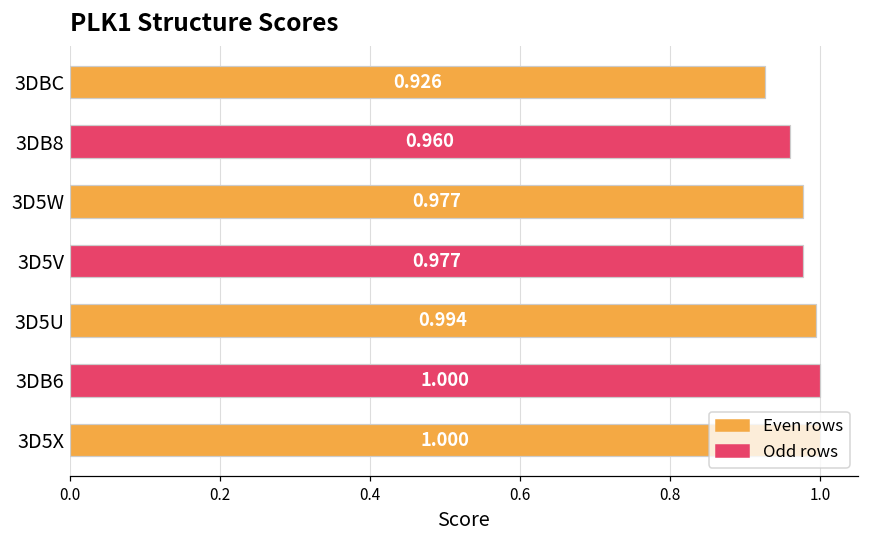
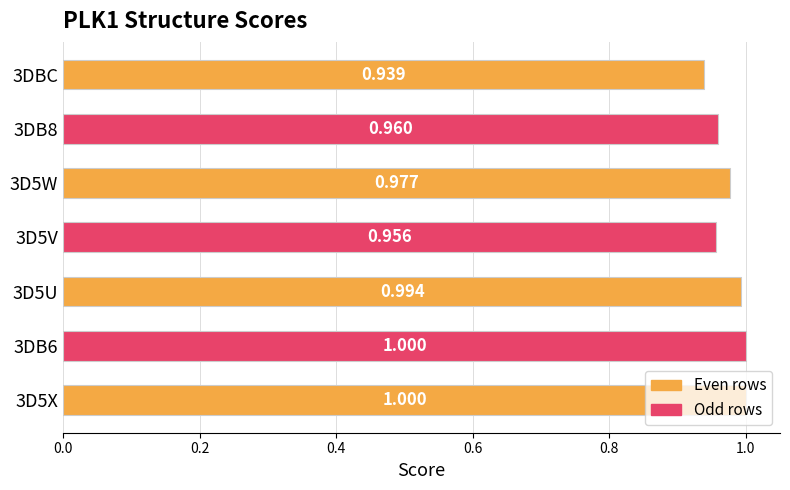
  {
-   "3DBC": 0.926,
+   "3DBC": 0.939,
    "3DB8": 0.960,
    "3D5W": 0.977,
-   "3D5V": 0.977,
+   "3D5V": 0.956,
    "3D5U": 0.994,
    "3DB6": 1.000
  }
